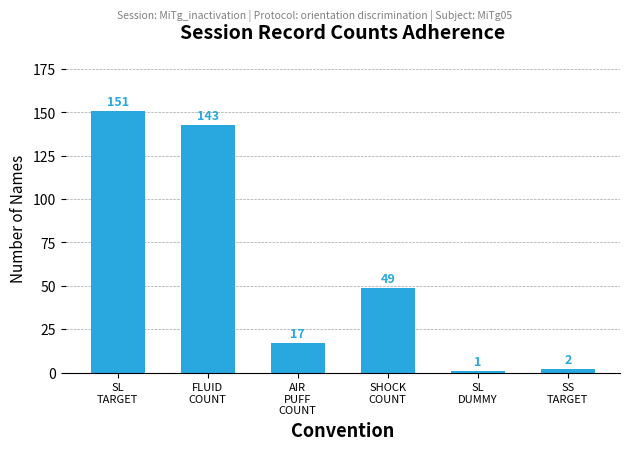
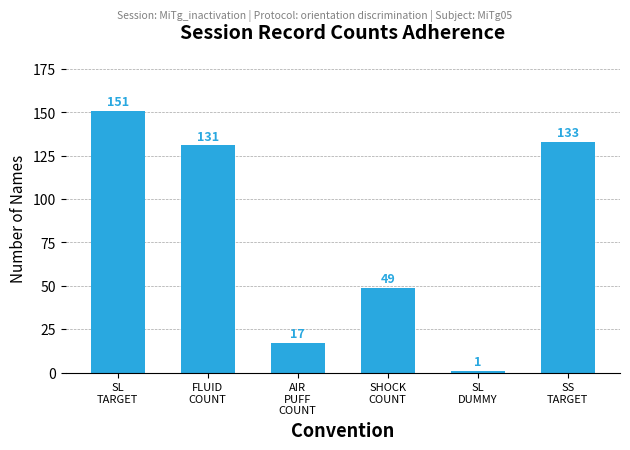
  {
    "SL TARGET": 151,
-   "FLUID COUNT": 143,
+   "FLUID COUNT": 131,
    "AIR PUFF COUNT": 17,
    "SHOCK COUNT": 49,
    "SL DUMMY": 1,
-   "SS TARGET": 2
+   "SS TARGET": 133
  }
